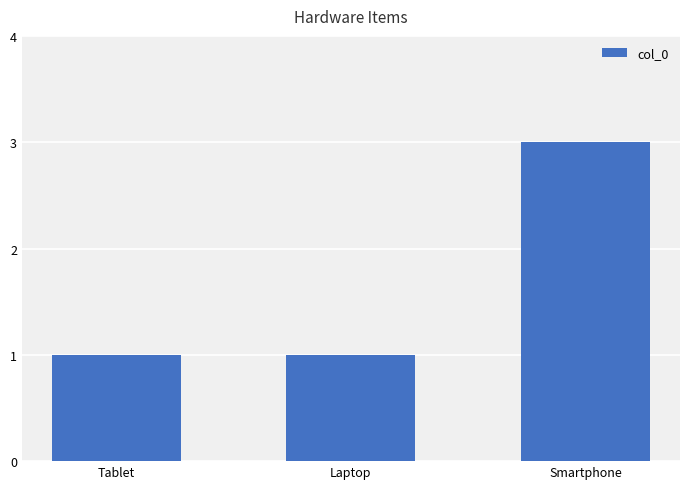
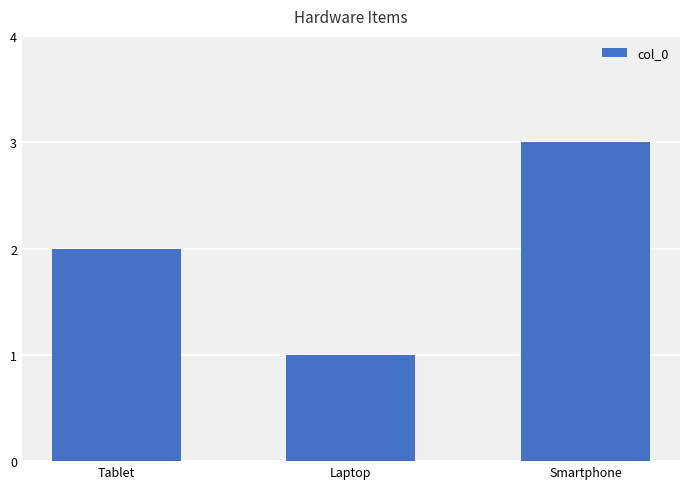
  {
-   "Tablet": 1,
+   "Tablet": 2,
    "Laptop": 1,
    "Smartphone": 3
  }
